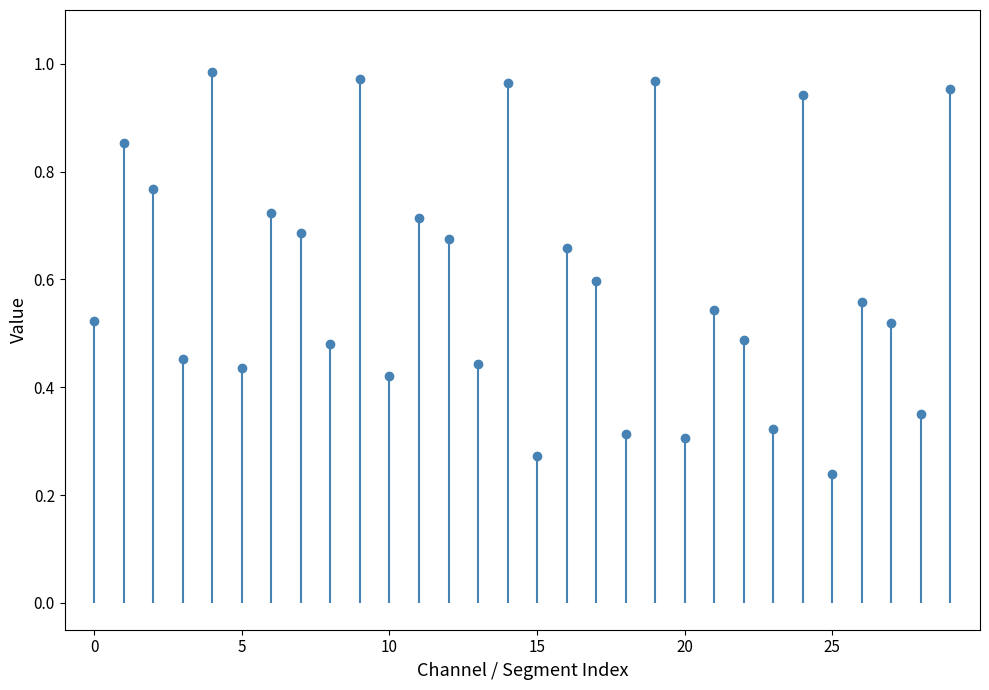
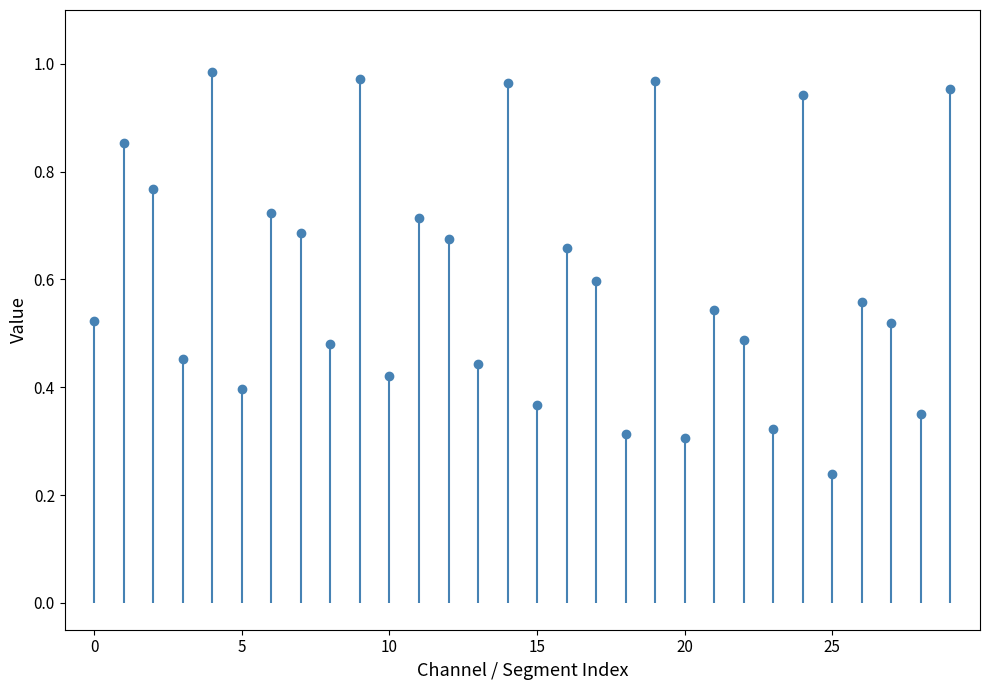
  {
    "0": 0.52,
-   "5": 0.44,
+   "5": 0.40,
    "10": 0.42,
-   "15": 0.27,
+   "15": 0.37,
    "20": 0.31,
    "25": 0.24
  }
